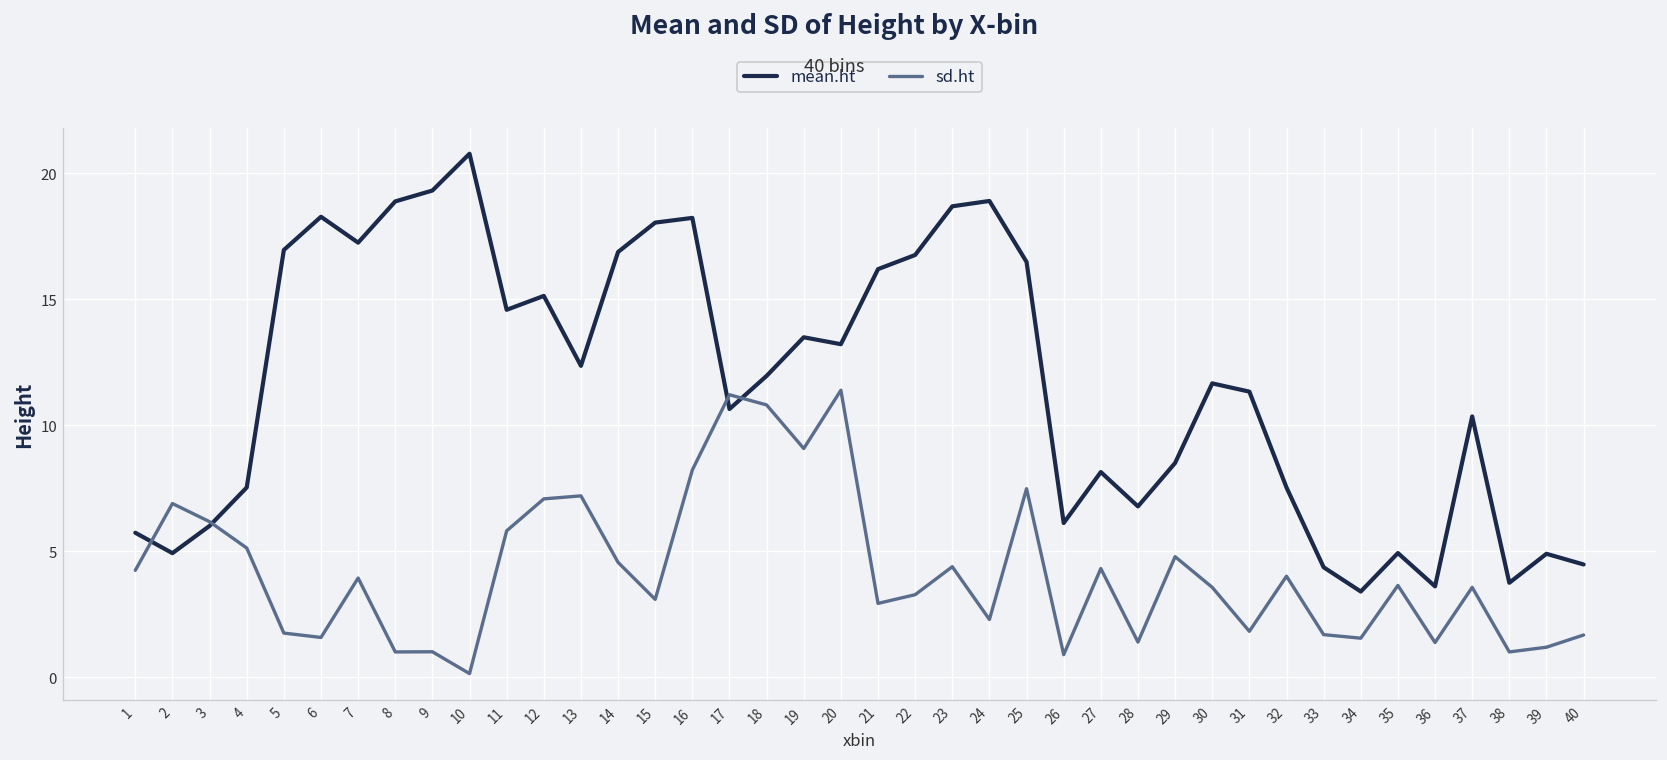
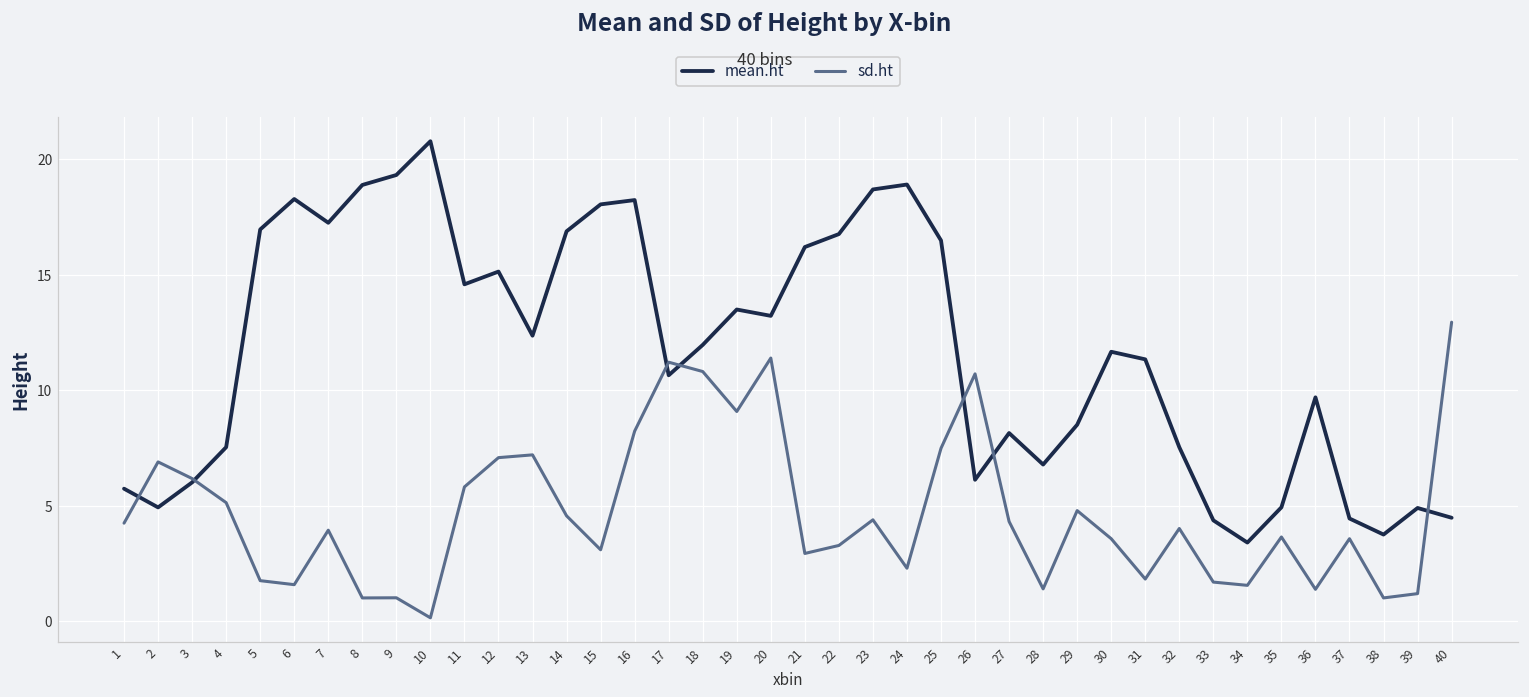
  {
    "mean.ht": {
      "1": 5.7,
      "2": 4.9,
      "3": 6.0,
      "4": 7.5,
      "5": 17.0,
      "6": 18.3,
      "7": 17.2,
      "8": 18.9,
      "9": 19.3,
      "10": 20.8,
      "11": 14.6,
      "12": 15.1,
      "13": 12.4,
      "14": 16.9,
      "15": 18.0,
      "16": 18.2,
      "17": 10.6,
      "18": 12.0,
      "19": 13.5,
      "20": 13.2,
      "21": 16.2,
      "22": 16.8,
      "23": 18.7,
      "24": 18.9,
      "25": 16.5,
      "26": 6.1,
      "27": 8.1,
      "28": 6.8,
      "29": 8.5,
      "30": 11.7,
      "31": 11.3,
      "32": 7.5,
      "33": 4.4,
      "34": 3.4,
      "35": 4.9,
-     "36": 3.6,
-     "37": 10.4,
+     "36": 9.7,
+     "37": 4.4,
      "38": 3.8,
      "39": 4.9,
      "40": 4.5
    },
    "sd.ht": {
      "1": 4.2,
      "2": 6.9,
      "3": 6.2,
      "4": 5.1,
      "5": 1.8,
      "6": 1.6,
      "7": 3.9,
      "8": 1.0,
      "9": 1.0,
      "10": 0.1,
      "11": 5.8,
      "12": 7.1,
      "13": 7.2,
      "14": 4.6,
      "15": 3.1,
      "16": 8.2,
      "17": 11.2,
      "18": 10.8,
      "19": 9.1,
      "20": 11.4,
      "21": 2.9,
      "22": 3.3,
      "23": 4.4,
      "24": 2.3,
      "25": 7.5,
-     "26": 0.9,
+     "26": 10.7,
      "27": 4.3,
      "28": 1.4,
      "29": 4.8,
      "30": 3.6,
      "31": 1.8,
      "32": 4.0,
      "33": 1.7,
      "34": 1.6,
      "35": 3.6,
      "36": 1.4,
      "37": 3.6,
      "38": 1.0,
      "39": 1.2,
-     "40": 1.7
+     "40": 12.9
    }
  }
